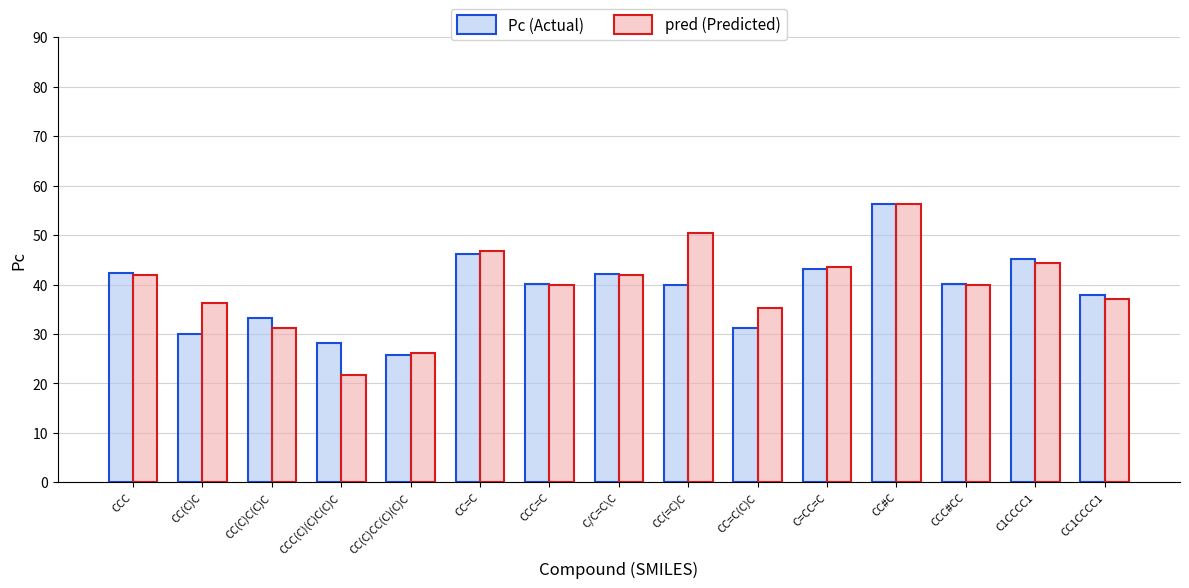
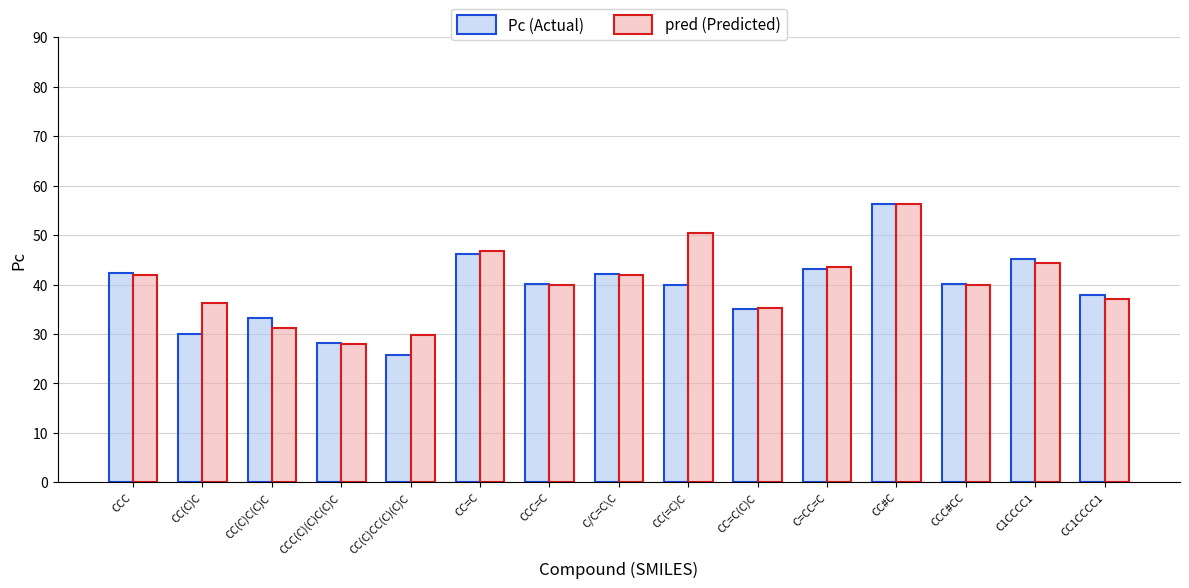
  {
    "Pc (Actual)": {
      "CCC": 42,
      "CC(C)C": 30,
      "CC(C)C(C)C": 33,
      "CCC(C)(C)C(C)C": 28,
      "CC(C)CC(C)(C)C": 26,
      "CC=C": 46,
      "CCC=C": 40,
      "C/C=C\\C": 42,
      "CC(=C)C": 40,
-     "CC=C(C)C": 31,
+     "CC=C(C)C": 35,
      "C=CC=C": 43,
      "CC#C": 56,
      "CCC#CC": 40,
      "C1CCCC1": 45,
      "CC1CCCC1": 38
    },
    "pred (Predicted)": {
      "CCC": 42,
      "CC(C)C": 36,
      "CC(C)C(C)C": 31,
-     "CCC(C)(C)C(C)C": 22,
-     "CC(C)CC(C)(C)C": 26,
+     "CCC(C)(C)C(C)C": 28,
+     "CC(C)CC(C)(C)C": 30,
      "CC=C": 47,
      "CCC=C": 40,
      "C/C=C\\C": 42,
      "CC(=C)C": 50,
      "CC=C(C)C": 35,
      "C=CC=C": 43,
      "CC#C": 56,
      "CCC#CC": 40,
      "C1CCCC1": 44,
      "CC1CCCC1": 37
    }
  }
